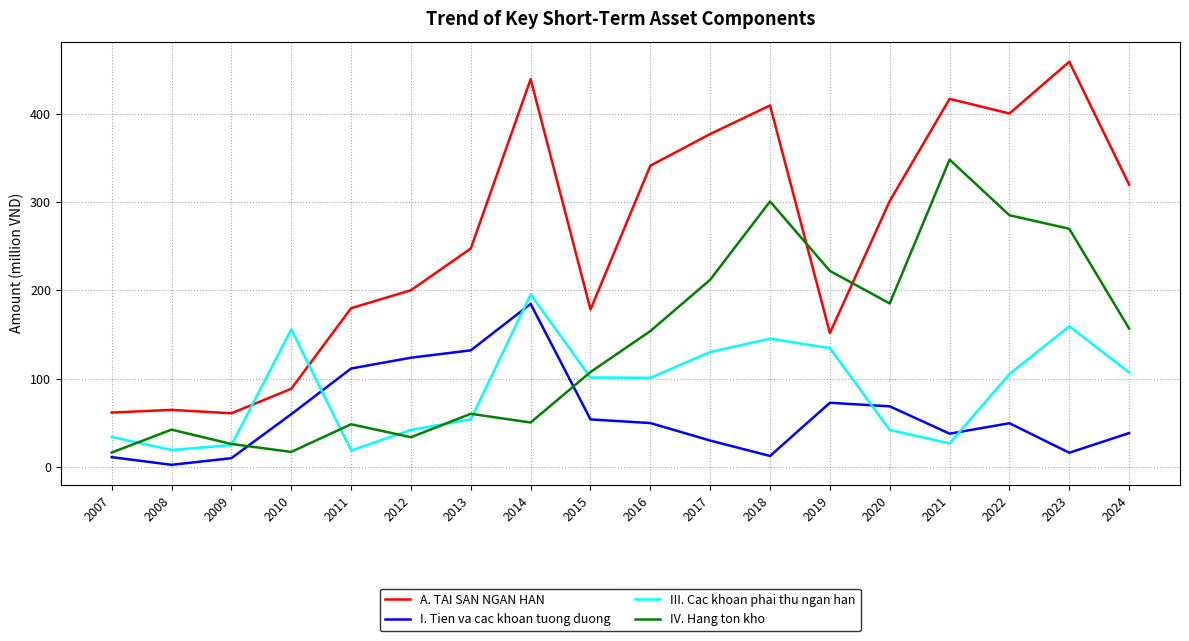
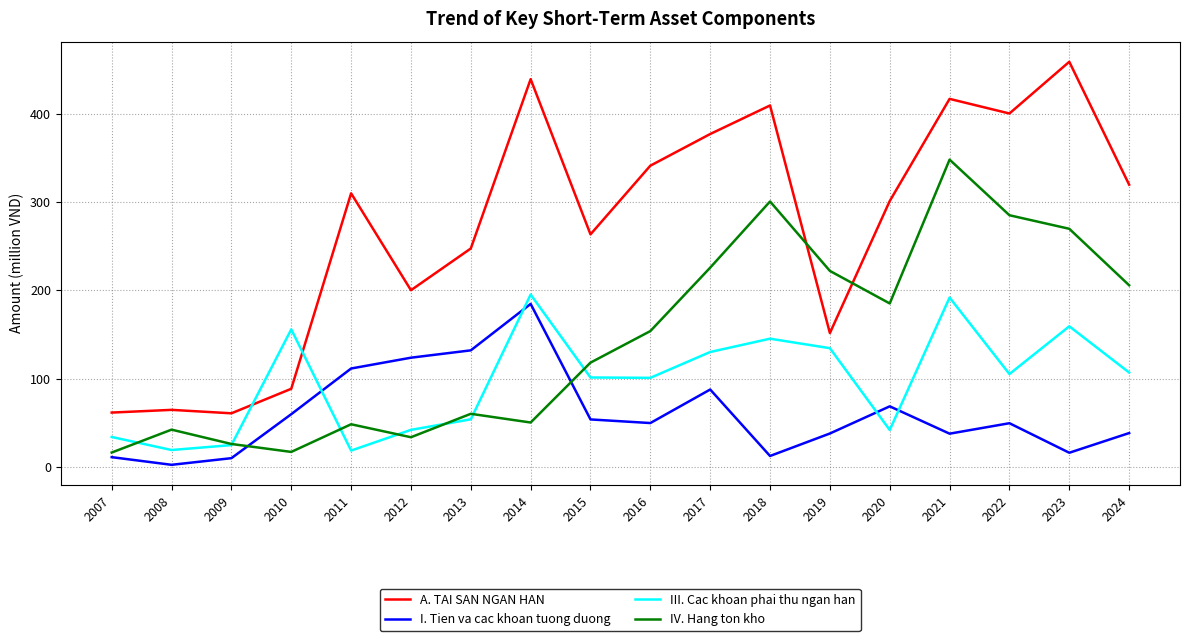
  {
    "A. TAI SAN NGAN HAN": {
      "2007": 60,
      "2008": 60,
      "2009": 60,
      "2010": 90,
-     "2011": 180,
+     "2011": 310,
      "2012": 200,
      "2013": 250,
      "2014": 440,
-     "2015": 180,
+     "2015": 260,
      "2016": 340,
      "2017": 380,
      "2018": 410,
      "2019": 150,
      "2020": 300,
      "2021": 420,
      "2022": 400,
      "2023": 460,
      "2024": 320
    },
    "I. Tien va cac khoan tuong duong": {
      "2007": 10,
      "2008": 0,
      "2009": 10,
      "2010": 60,
      "2011": 110,
      "2012": 120,
      "2013": 130,
      "2014": 180,
      "2015": 50,
      "2016": 50,
-     "2017": 30,
+     "2017": 90,
      "2018": 10,
-     "2019": 70,
+     "2019": 40,
      "2020": 70,
      "2021": 40,
      "2022": 50,
      "2023": 20,
      "2024": 40
    },
    "III. Cac khoan phai thu ngan han": {
      "2007": 30,
      "2008": 20,
      "2010": 160,
      "2011": 20,
      "2012": 40,
      "2013": 50,
      "2014": 200,
      "2015": 100,
      "2016": 100,
      "2017": 130,
      "2018": 150,
      "2019": 130,
      "2020": 40,
-     "2021": 30,
+     "2021": 190,
      "2022": 110,
      "2023": 160,
      "2024": 110
    },
    "IV. Hang ton kho": {
      "2007": 20,
      "2008": 40,
      "2010": 20,
      "2011": 50,
      "2012": 30,
      "2013": 60,
      "2014": 50,
-     "2015": 110,
+     "2015": 120,
      "2016": 150,
-     "2017": 210,
+     "2017": 230,
      "2018": 300,
      "2019": 220,
      "2020": 190,
      "2021": 350,
      "2022": 290,
      "2023": 270,
-     "2024": 160
+     "2024": 210
    }
  }
